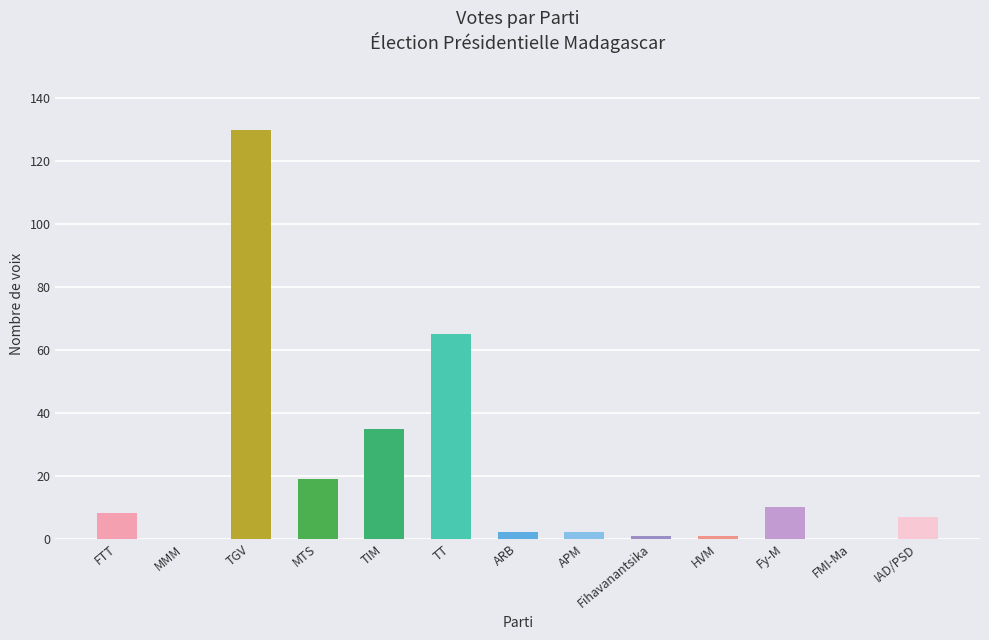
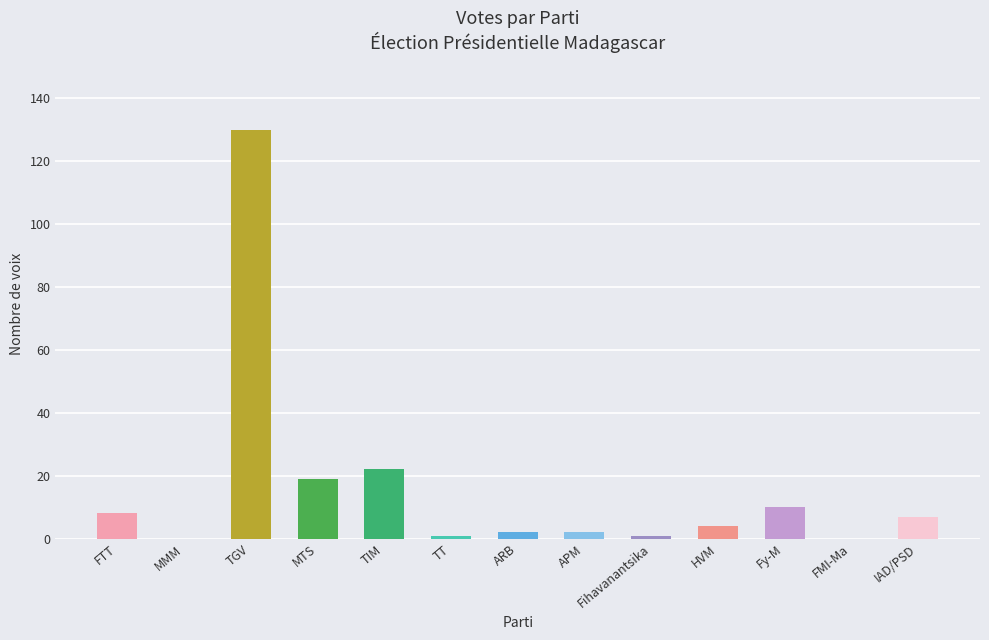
  {
    "FTT": 8,
    "MMM": 0,
    "TGV": 130,
    "MTS": 19,
-   "TIM": 35,
-   "TT": 65,
+   "TIM": 22,
+   "TT": 1,
    "ARB": 2,
    "APM": 2,
    "Fihavanantsika": 1,
-   "HVM": 1,
+   "HVM": 4,
    "Fy-M": 10,
    "FMI-Ma": 0,
    "IAD/PSD": 7
  }
